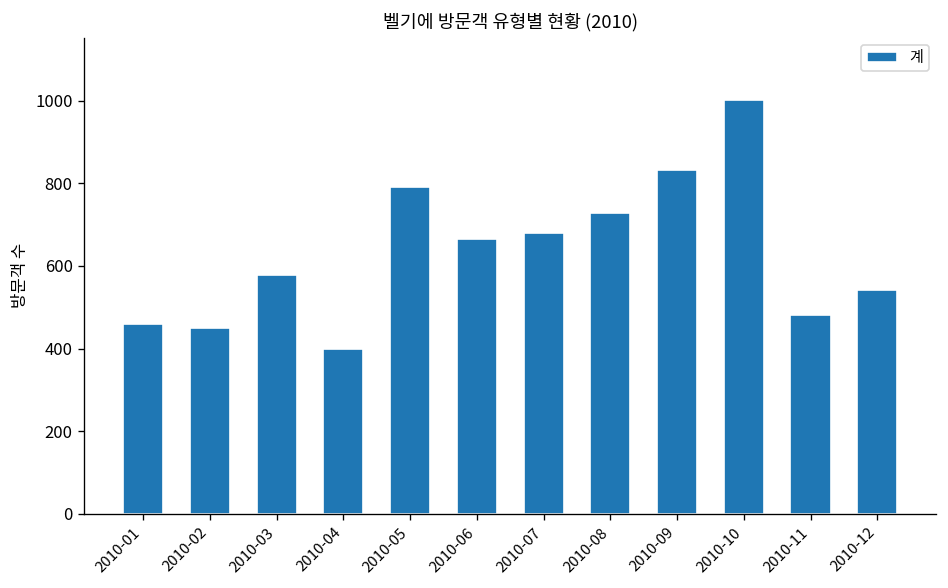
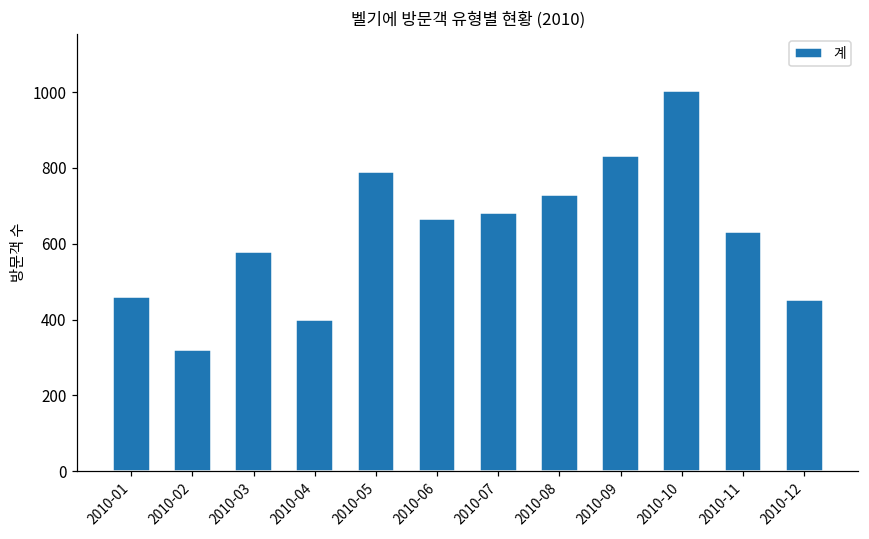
  {
    "2010-01": 460,
-   "2010-02": 450,
+   "2010-02": 320,
    "2010-03": 580,
    "2010-04": 400,
    "2010-05": 790,
    "2010-06": 670,
    "2010-07": 680,
    "2010-08": 730,
    "2010-09": 830,
    "2010-10": 1000,
-   "2010-11": 480,
-   "2010-12": 540
+   "2010-11": 630,
+   "2010-12": 450
  }
